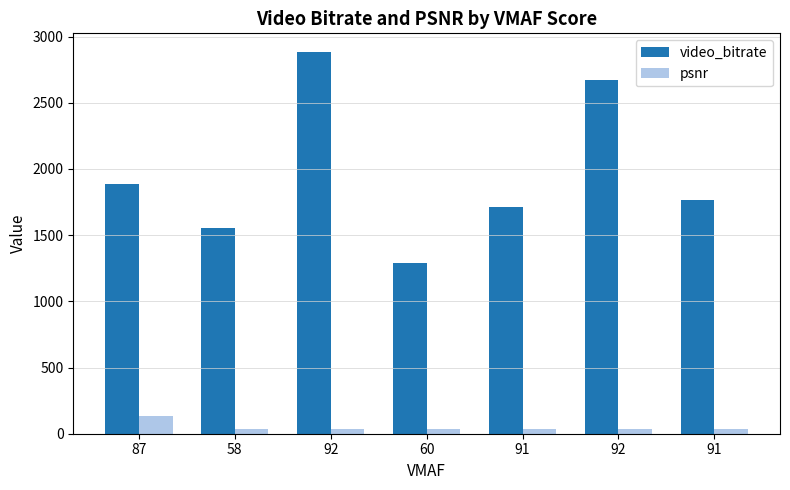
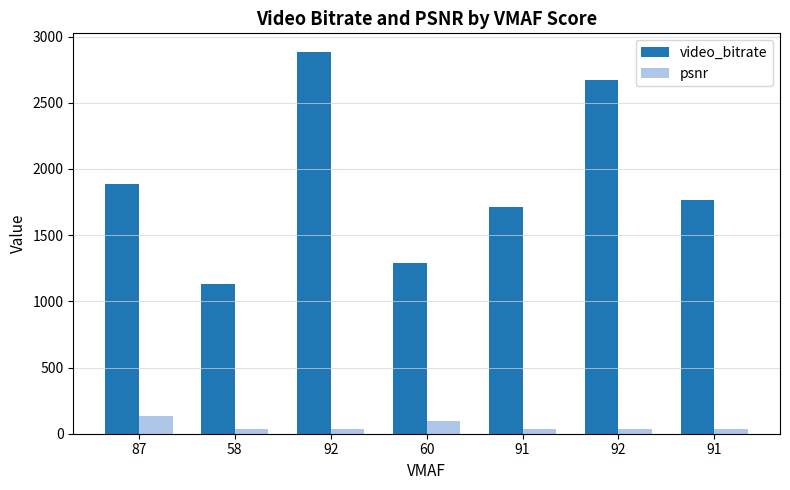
  {
    "video_bitrate": {
      "87": 1880,
-     "58": 1550,
+     "58": 1130,
      "60": 1290
    },
    "psnr": {
      "87": 140,
      "58": 30,
-     "60": 30
+     "60": 100
    }
  }
